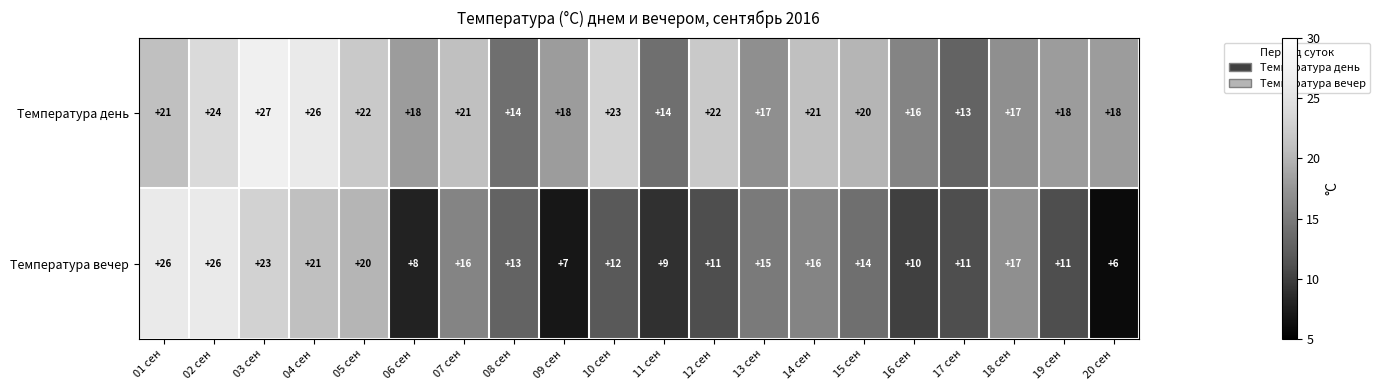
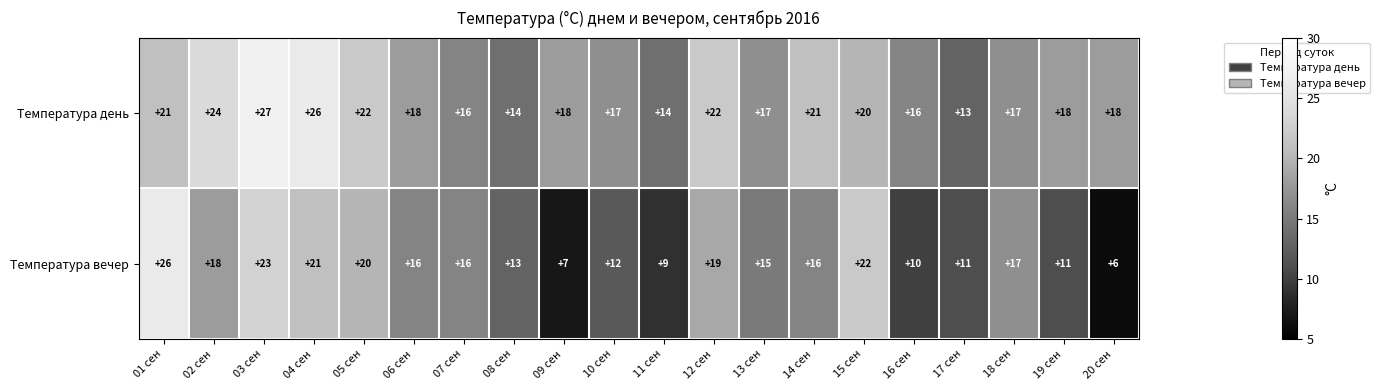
  {
    "Температура день": {
      "01 сен": "+21",
      "02 сен": "+24",
      "03 сен": "+27",
      "04 сен": "+26",
      "05 сен": "+22",
      "06 сен": "+18",
-     "07 сен": "+21",
+     "07 сен": "+16",
      "08 сен": "+14",
      "09 сен": "+18",
-     "10 сен": "+23",
+     "10 сен": "+17",
      "11 сен": "+14",
      "12 сен": "+22",
      "13 сен": "+17",
      "14 сен": "+21",
      "15 сен": "+20",
      "16 сен": "+16",
      "17 сен": "+13",
      "18 сен": "+17",
      "19 сен": "+18",
      "20 сен": "+18"
    },
    "Температура вечер": {
      "01 сен": "+26",
-     "02 сен": "+26",
+     "02 сен": "+18",
      "03 сен": "+23",
      "04 сен": "+21",
      "05 сен": "+20",
-     "06 сен": "+8",
+     "06 сен": "+16",
      "07 сен": "+16",
      "08 сен": "+13",
      "09 сен": "+7",
      "10 сен": "+12",
      "11 сен": "+9",
-     "12 сен": "+11",
+     "12 сен": "+19",
      "13 сен": "+15",
      "14 сен": "+16",
-     "15 сен": "+14",
+     "15 сен": "+22",
      "16 сен": "+10",
      "17 сен": "+11",
      "18 сен": "+17",
      "19 сен": "+11",
      "20 сен": "+6"
    }
  }
